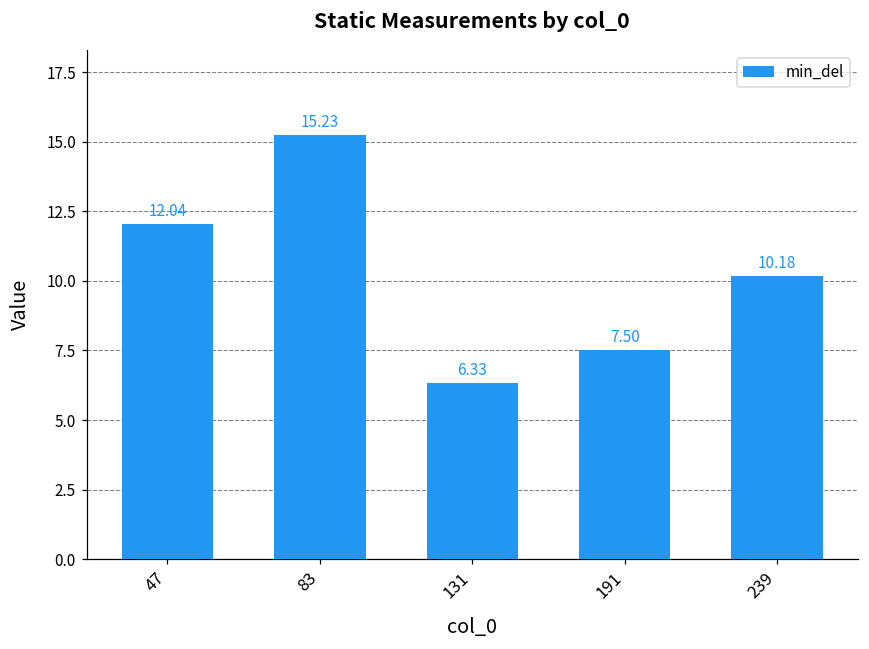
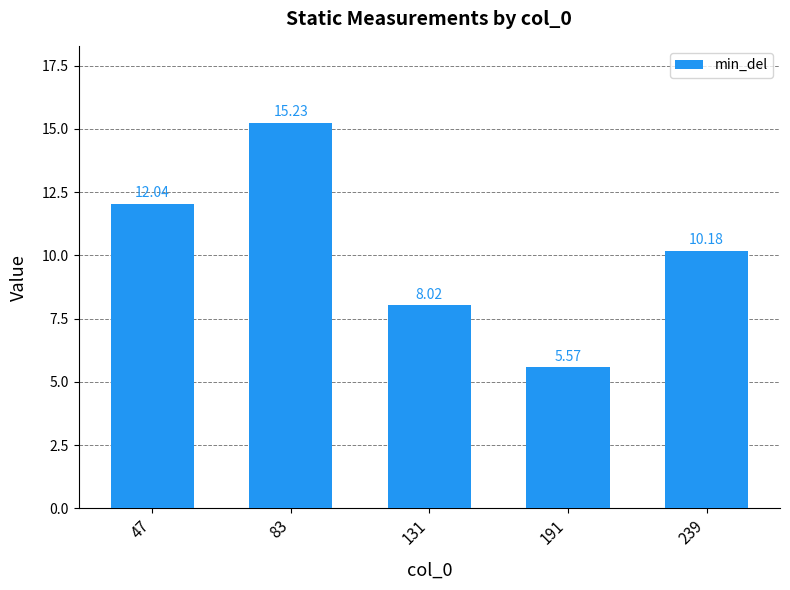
  {
    "47": 12.04,
    "83": 15.23,
-   "131": 6.33,
-   "191": 7.50,
+   "131": 8.02,
+   "191": 5.57,
    "239": 10.18
  }
